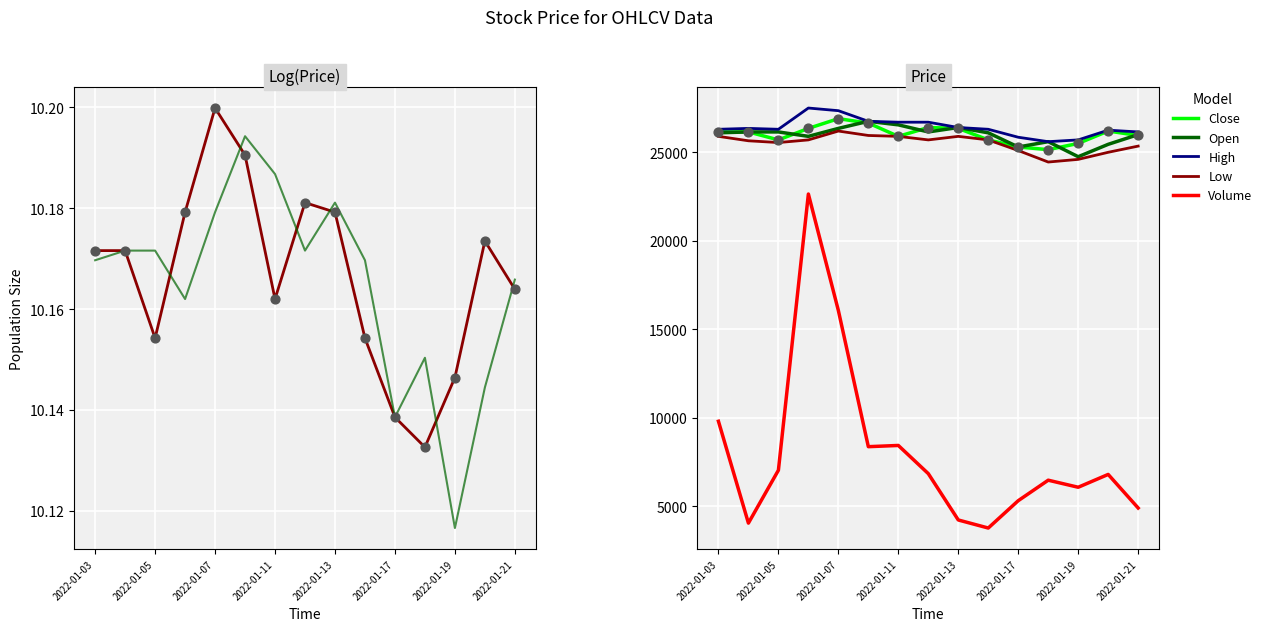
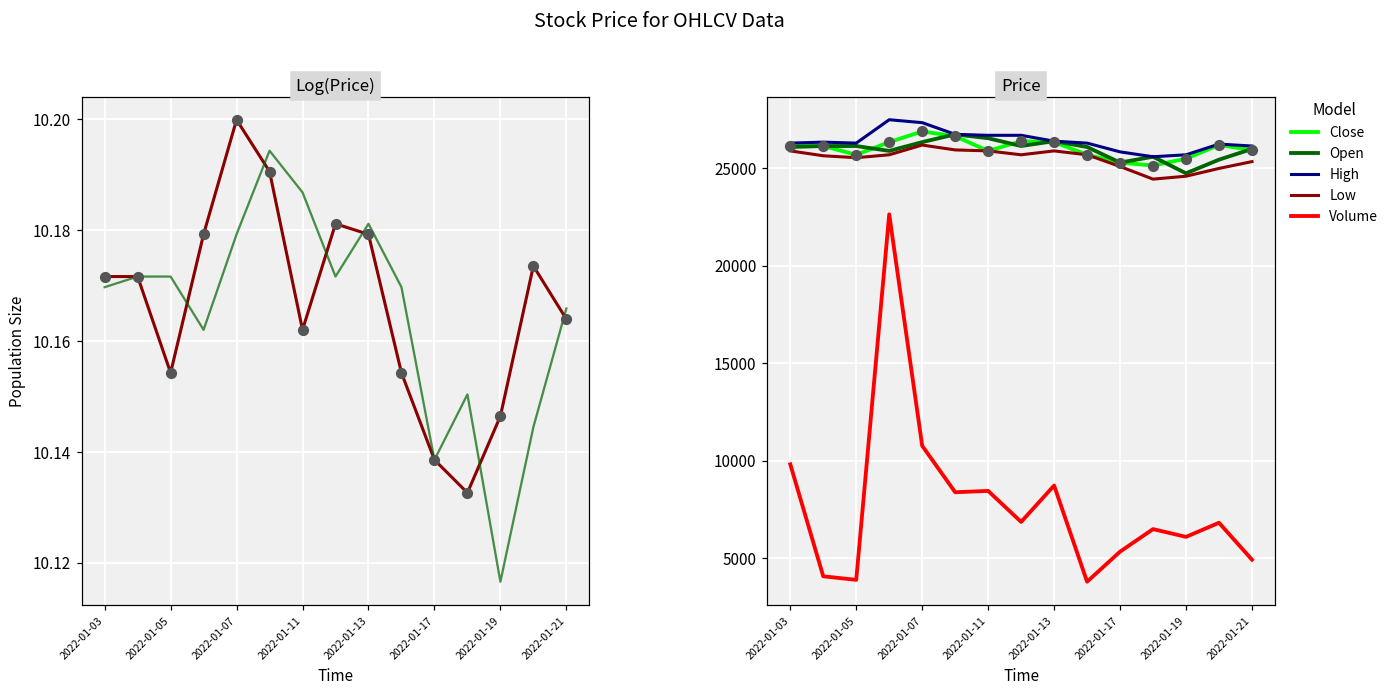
  {
    "Price": {
      "Close": {
        "2022-01-05": 25700,
        "2022-01-07": 26900,
        "2022-01-19": 25500
      },
      "Open": {
        "2022-01-05": 26200,
        "2022-01-07": 26400,
        "2022-01-11": 26600,
        "2022-01-19": 24800
      },
      "High": {
        "2022-01-03": 26300,
        "2022-01-05": 26300,
        "2022-01-07": 27400,
        "2022-01-11": 26700,
        "2022-01-17": 25900,
        "2022-01-19": 25700,
        "2022-01-21": 26200
      },
      "Low": {
        "2022-01-03": 25900,
        "2022-01-05": 25600,
        "2022-01-07": 26200,
        "2022-01-13": 25900,
        "2022-01-17": 25100,
        "2022-01-19": 24600,
        "2022-01-21": 25400
      },
      "Volume": {
        "2022-01-03": 9800,
-       "2022-01-05": 7000,
-       "2022-01-07": 16100,
+       "2022-01-05": 3900,
+       "2022-01-07": 10800,
        "2022-01-11": 8400,
-       "2022-01-13": 4200,
+       "2022-01-13": 8700,
        "2022-01-17": 5300,
        "2022-01-19": 6100,
        "2022-01-21": 4900
      }
    }
  }
